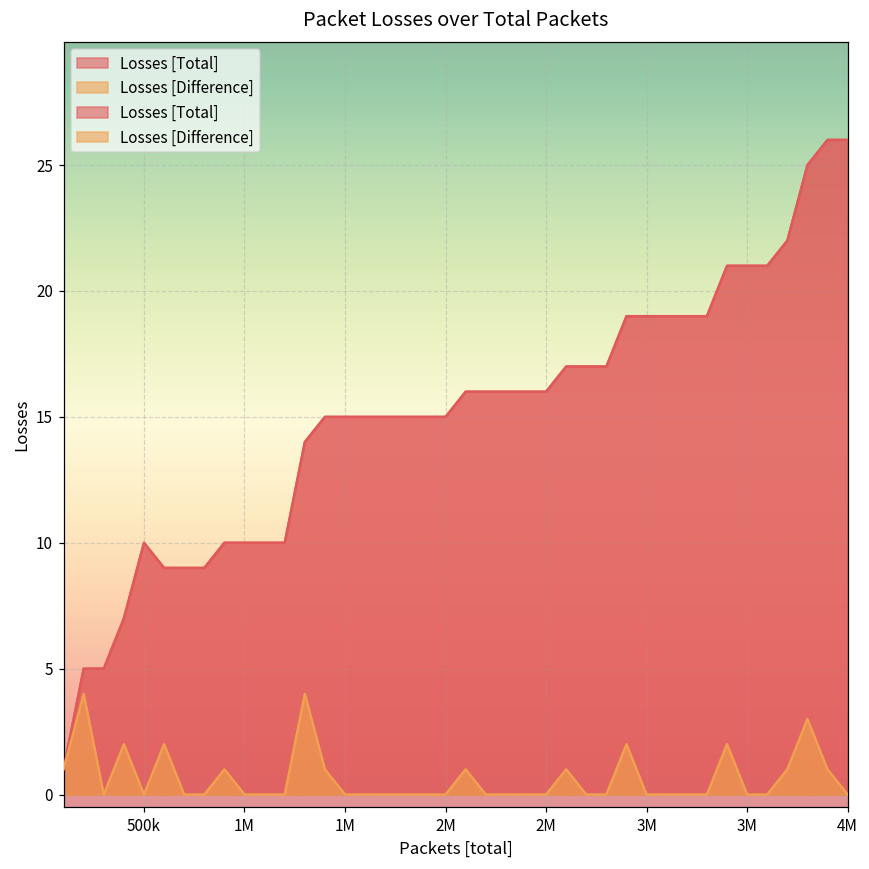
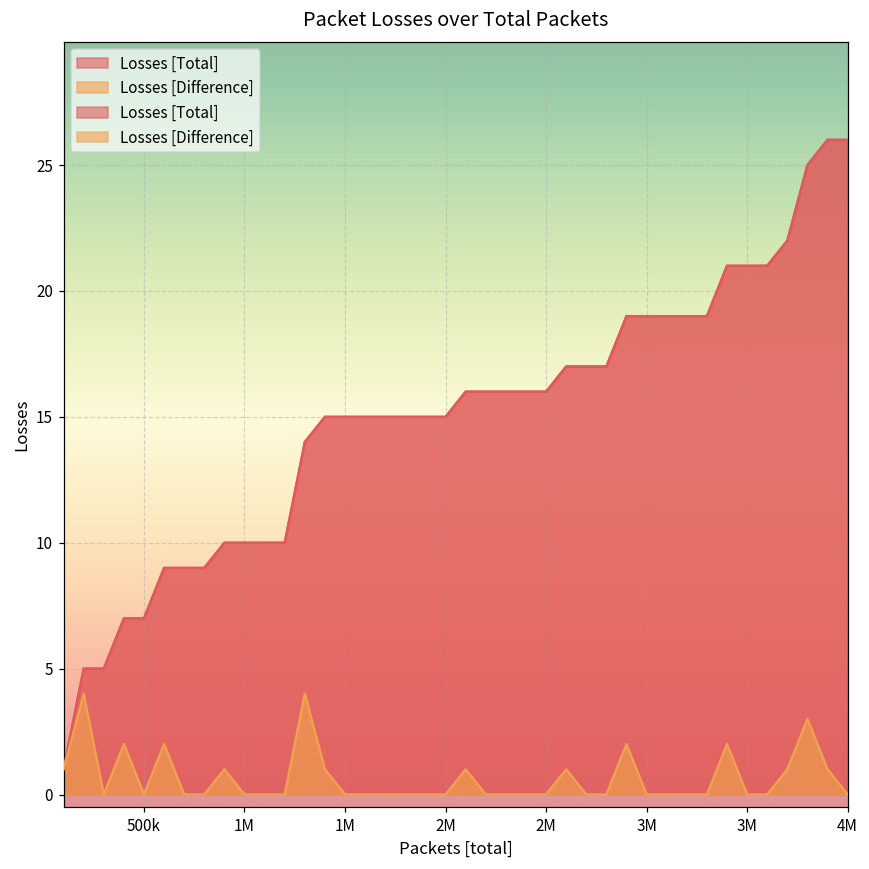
  {
    "Losses [Total]": {
-     "500k": 10,
+     "500k": 7,
      "4M": 26
    },
    "Losses [Difference]": {
      "500k": 0,
      "4M": 0
    }
  }
